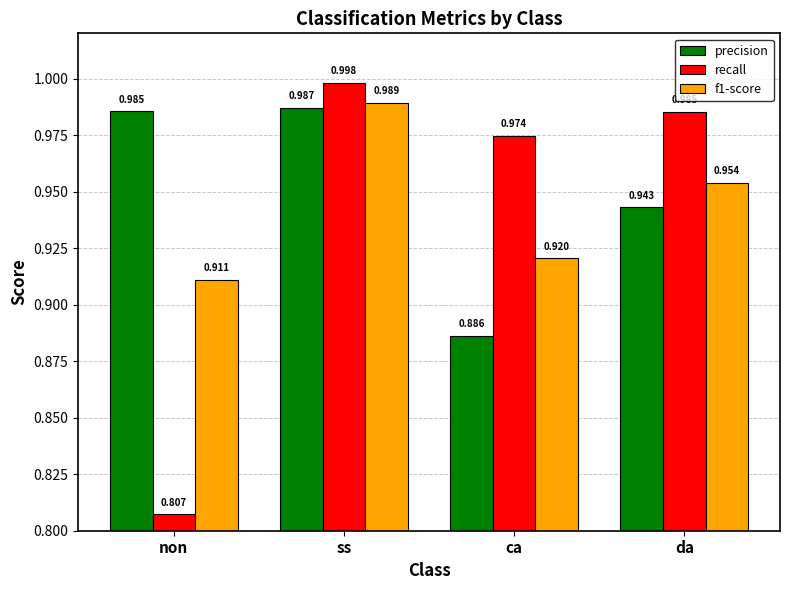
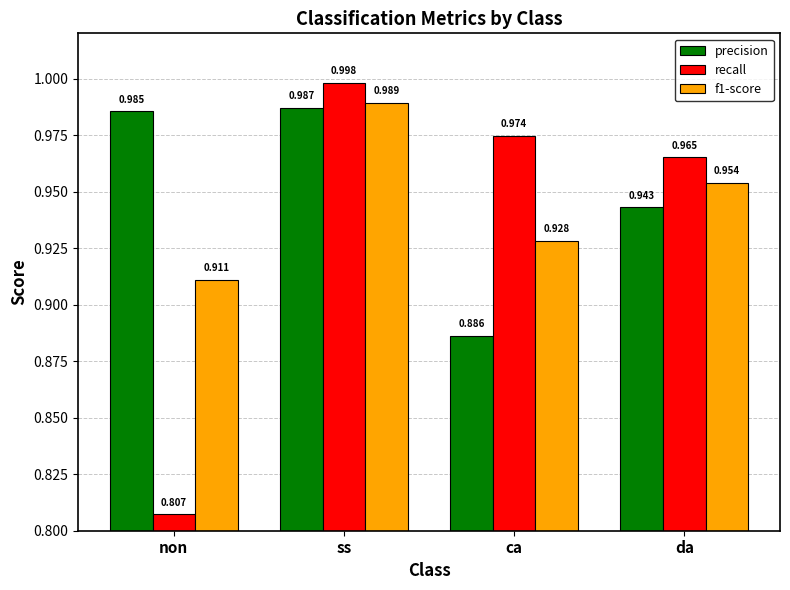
  {
    "precision": {
      "non": 0.985,
      "ss": 0.987,
      "ca": 0.886,
      "da": 0.943
    },
    "recall": {
-     "da": 0.985
+     "da": 0.965
    },
    "f1-score": {
      "non": 0.911,
      "ss": 0.989,
-     "ca": 0.920,
+     "ca": 0.928,
      "da": 0.954
    }
  }
